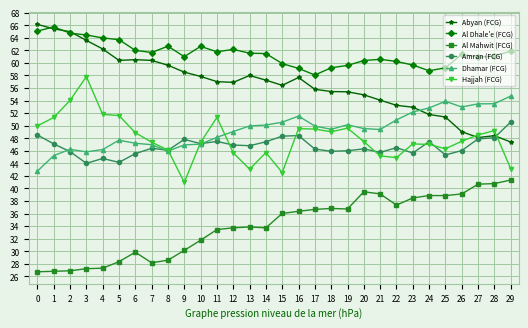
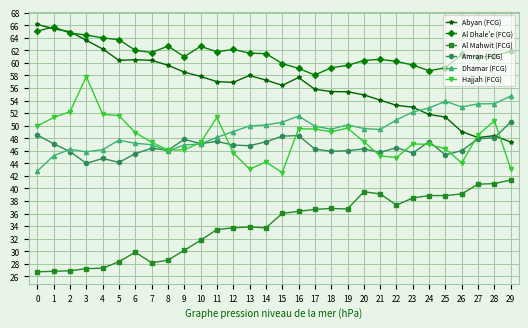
  {
    "Hajjah (FCG)": {
      "0": 50,
      "1": 51,
-     "2": 54,
+     "2": 52,
      "3": 58,
      "4": 52,
      "5": 52,
      "6": 49,
-     "9": 41,
+     "9": 46,
      "11": 51,
      "12": 46,
      "13": 43,
-     "14": 46,
+     "14": 44,
      "15": 43,
      "16": 50,
      "17": 49,
      "19": 50,
      "20": 47,
      "21": 45,
      "22": 45,
      "23": 47,
      "24": 47,
      "25": 46,
-     "26": 48,
+     "26": 44,
      "27": 49,
-     "28": 49,
+     "28": 51,
      "29": 43
    }
  }
